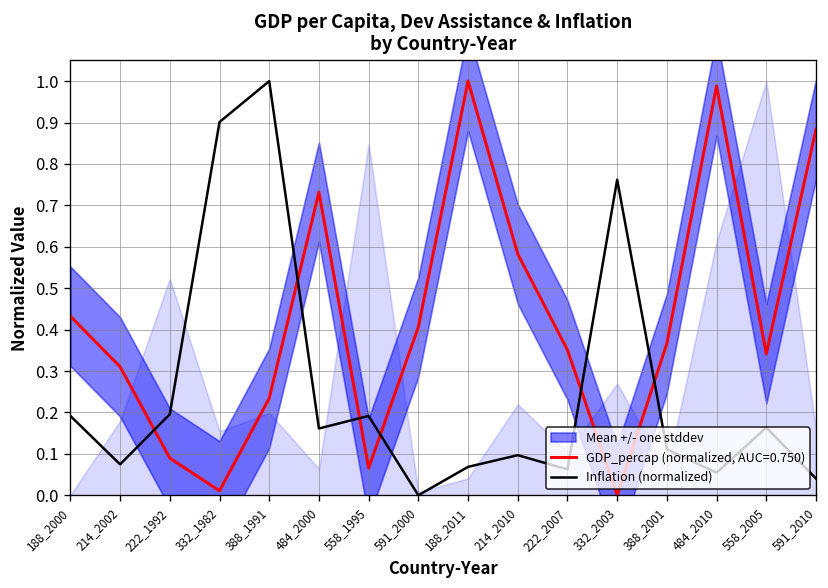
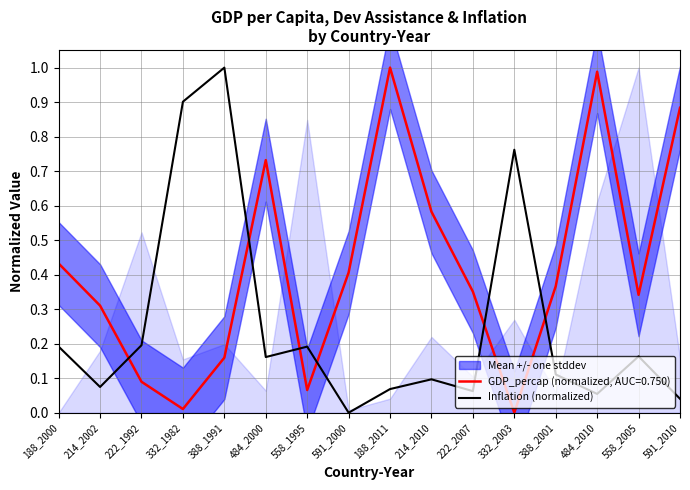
  {
    "GDP_percap (normalized, AUC=0.750)": {
      "188_2000": 0.43,
      "214_2002": 0.31,
      "222_1992": 0.09,
      "332_1982": 0.01,
-     "388_1991": 0.23,
+     "388_1991": 0.16,
      "484_2000": 0.73,
      "558_1995": 0.07,
      "591_2000": 0.41,
      "188_2011": 1.00,
      "214_2010": 0.58,
      "222_2007": 0.35,
      "332_2003": 0.00,
      "388_2001": 0.37,
      "484_2010": 0.99,
      "558_2005": 0.34,
      "591_2010": 0.88
    },
    "Inflation (normalized)": {
      "188_2000": 0.19,
      "214_2002": 0.07,
      "222_1992": 0.20,
      "332_1982": 0.90,
      "388_1991": 1.00,
      "484_2000": 0.16,
      "591_2000": 0.00,
      "188_2011": 0.07,
      "214_2010": 0.10,
      "332_2003": 0.76,
      "591_2010": 0.04
    }
  }
